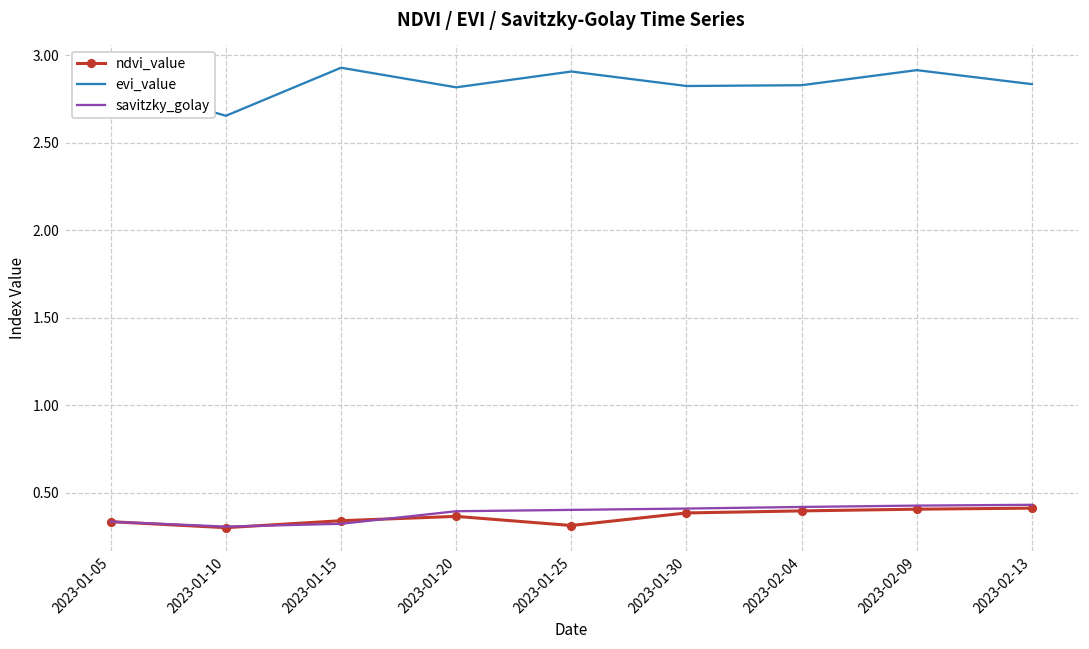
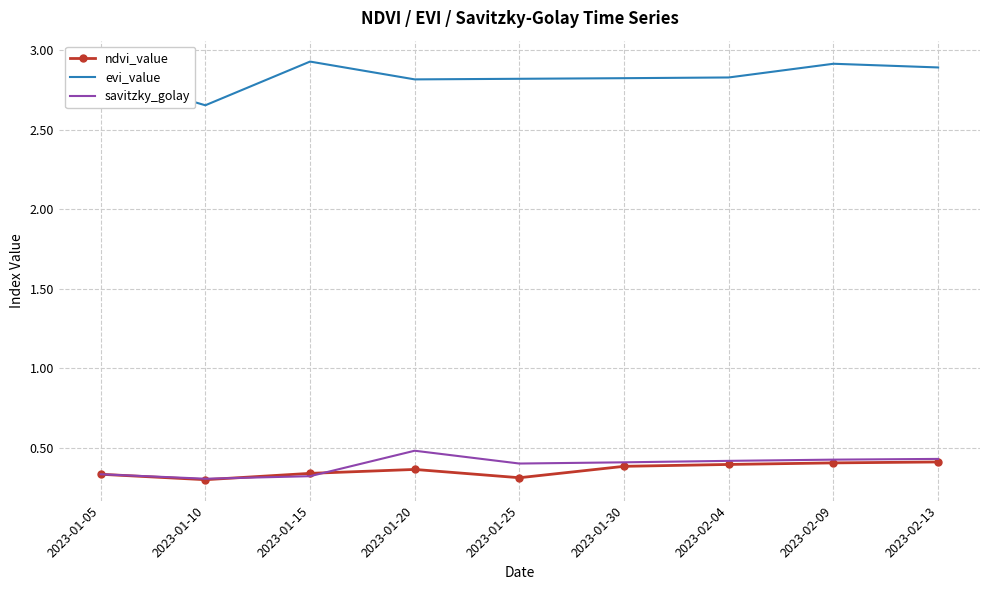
  {
    "ndvi_value": {
      "2023-01-15": 0.34,
      "2023-01-20": 0.36,
      "2023-01-25": 0.31,
      "2023-01-30": 0.38,
      "2023-02-04": 0.40,
      "2023-02-09": 0.41,
      "2023-02-13": 0.41
    },
    "evi_value": {
      "2023-01-10": 2.65,
      "2023-01-15": 2.93,
      "2023-01-20": 2.82,
-     "2023-01-25": 2.91,
+     "2023-01-25": 2.82,
      "2023-01-30": 2.82,
      "2023-02-04": 2.83,
      "2023-02-09": 2.91,
-     "2023-02-13": 2.83
+     "2023-02-13": 2.89
    },
    "savitzky_golay": {
      "2023-01-15": 0.32,
-     "2023-01-20": 0.39,
+     "2023-01-20": 0.48,
      "2023-01-25": 0.40,
      "2023-01-30": 0.41,
      "2023-02-04": 0.42,
      "2023-02-09": 0.43,
      "2023-02-13": 0.43
    }
  }
